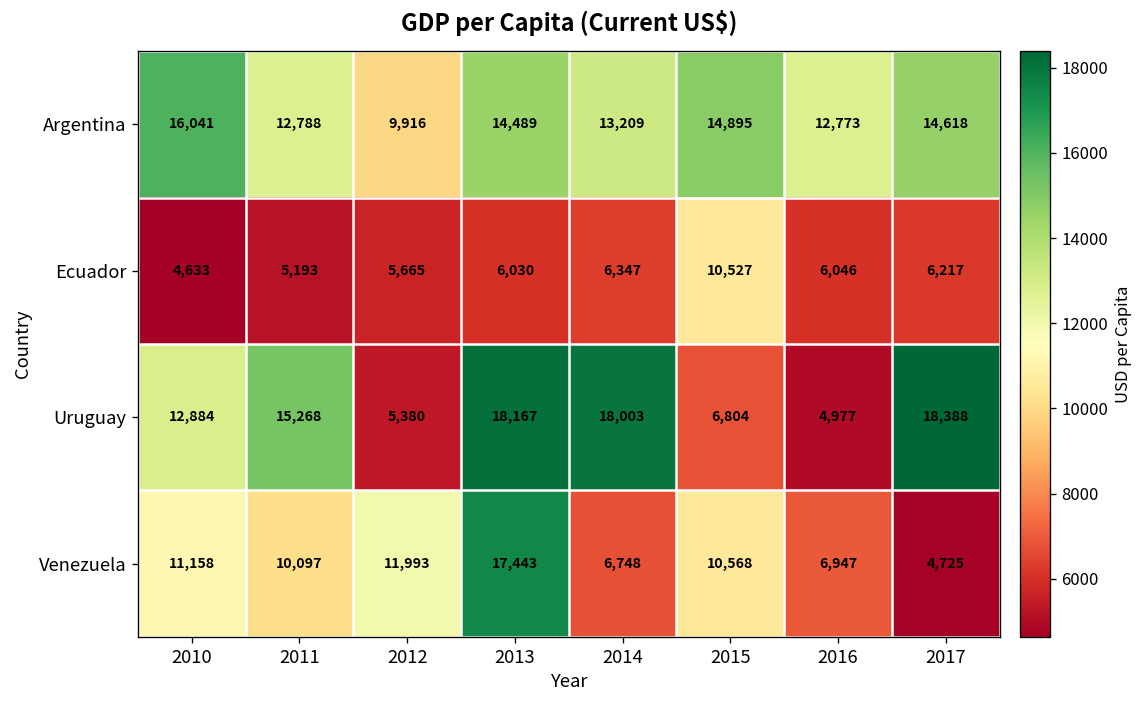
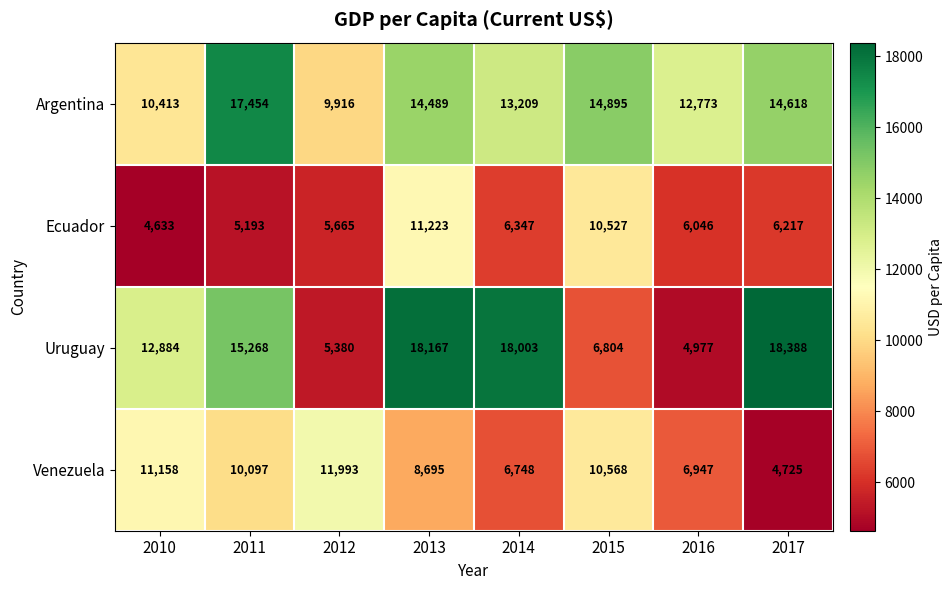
  {
    "Argentina": {
-     "2010": "16,041",
-     "2011": "12,788",
+     "2010": "10,413",
+     "2011": "17,454",
      "2012": "9,916",
      "2013": "14,489",
      "2014": "13,209",
      "2015": "14,895",
      "2016": "12,773",
      "2017": "14,618"
    },
    "Ecuador": {
      "2010": "4,633",
      "2011": "5,193",
      "2012": "5,665",
-     "2013": "6,030",
+     "2013": "11,223",
      "2014": "6,347",
      "2015": "10,527",
      "2016": "6,046",
      "2017": "6,217"
    },
    "Uruguay": {
      "2010": "12,884",
      "2011": "15,268",
      "2012": "5,380",
      "2013": "18,167",
      "2014": "18,003",
      "2015": "6,804",
      "2016": "4,977",
      "2017": "18,388"
    },
    "Venezuela": {
      "2010": "11,158",
      "2011": "10,097",
      "2012": "11,993",
-     "2013": "17,443",
+     "2013": "8,695",
      "2014": "6,748",
      "2015": "10,568",
      "2016": "6,947",
      "2017": "4,725"
    }
  }
